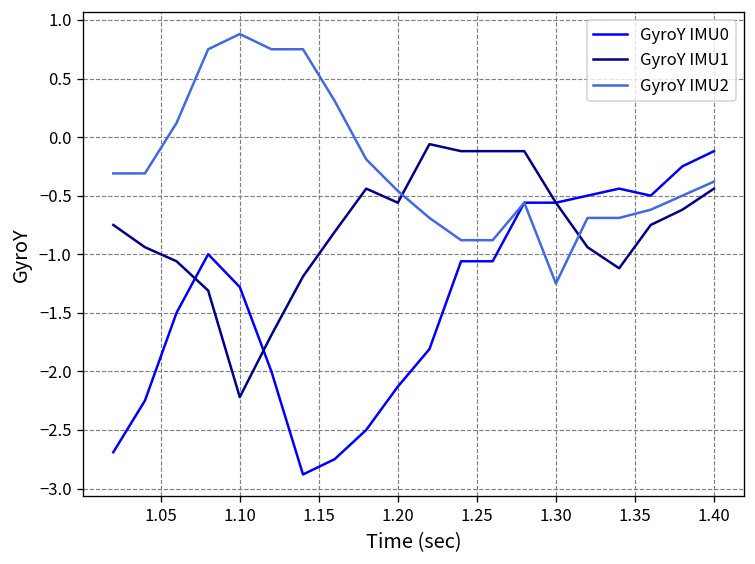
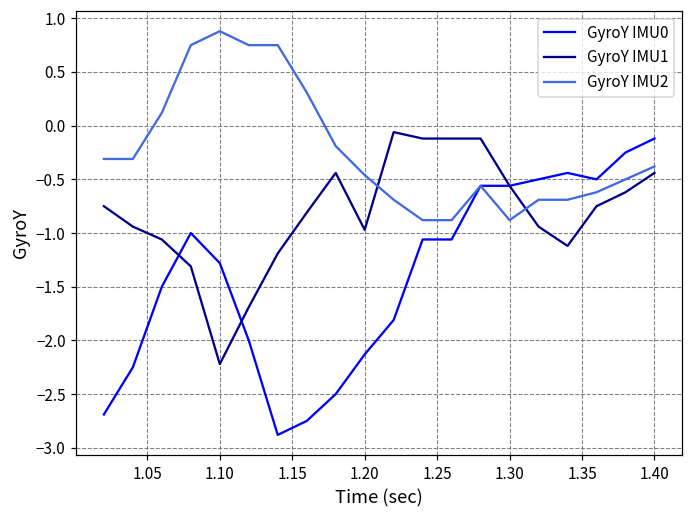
  {
    "GyroY IMU0": {
      "1.10": -1.3,
      "1.20": -2.1,
      "1.40": -0.1
    },
    "GyroY IMU1": {
      "1.10": -2.2,
-     "1.20": -0.6,
+     "1.20": -1.0,
      "1.40": -0.4
    },
    "GyroY IMU2": {
      "1.10": 0.9,
      "1.20": -0.5,
-     "1.30": -1.3,
+     "1.30": -0.9,
      "1.40": -0.4
    }
  }
